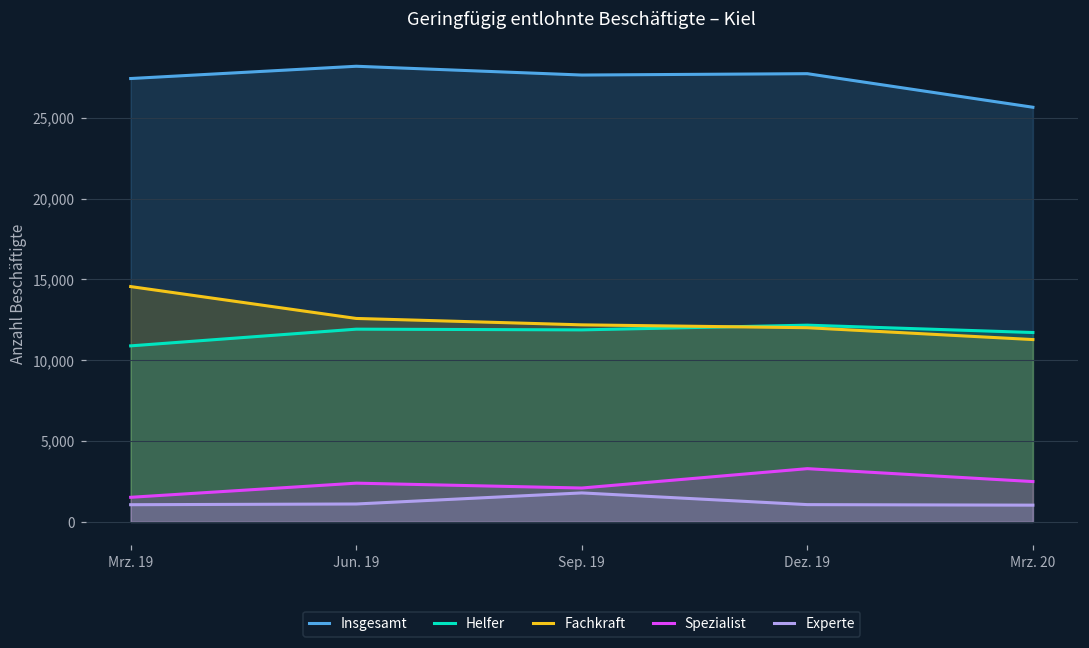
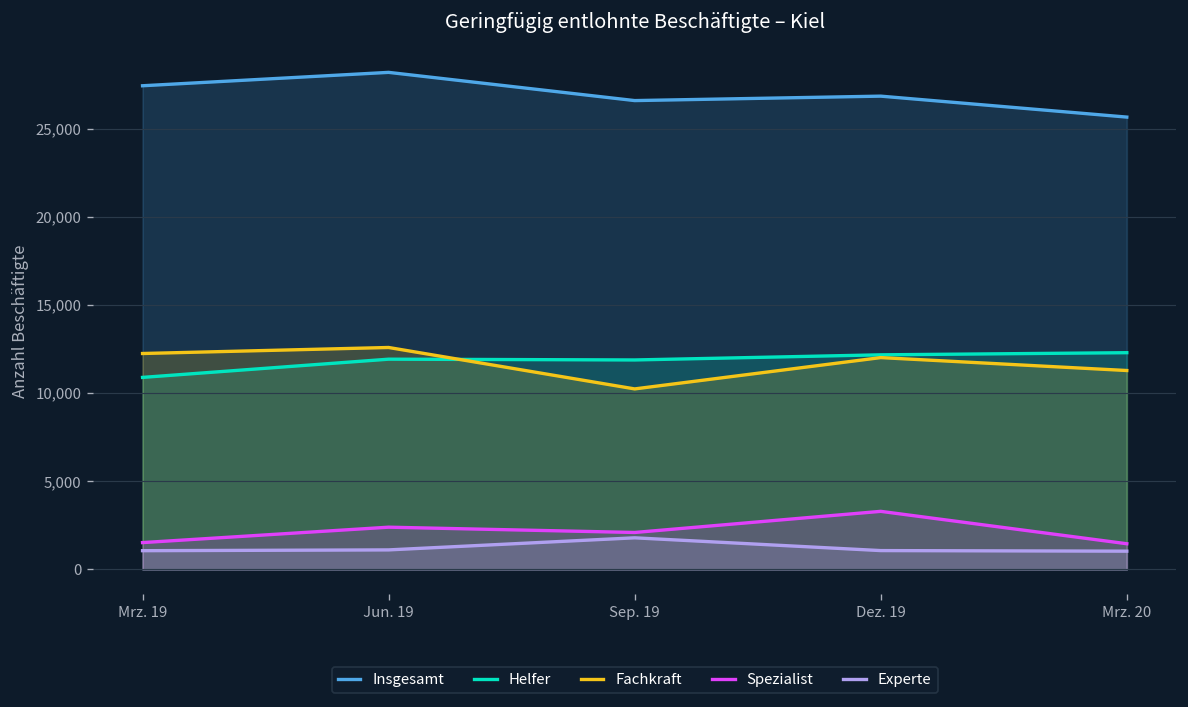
  {
    "Insgesamt": {
      "Mrz. 19": "27,400",
      "Jun. 19": "28,200",
-     "Sep. 19": "27,600",
-     "Dez. 19": "27,700",
+     "Sep. 19": "26,600",
+     "Dez. 19": "26,800",
      "Mrz. 20": "25,700"
    },
    "Helfer": {
      "Mrz. 19": "10,900",
      "Jun. 19": "11,900",
      "Sep. 19": "11,900",
-     "Mrz. 20": "11,700"
+     "Mrz. 20": "12,300"
    },
    "Fachkraft": {
-     "Mrz. 19": "14,600",
+     "Mrz. 19": "12,200",
      "Jun. 19": "12,600",
-     "Sep. 19": "12,200",
+     "Sep. 19": "10,200",
      "Mrz. 20": "11,300"
    },
    "Spezialist": {
      "Mrz. 19": "1,500",
      "Jun. 19": "2,400",
      "Sep. 19": "2,100",
      "Dez. 19": "3,300",
-     "Mrz. 20": "2,500"
+     "Mrz. 20": "1,500"
    },
    "Experte": {
      "Mrz. 19": "1,100",
      "Jun. 19": "1,100",
      "Sep. 19": "1,800",
      "Dez. 19": "1,100",
      "Mrz. 20": "1,000"
    }
  }
